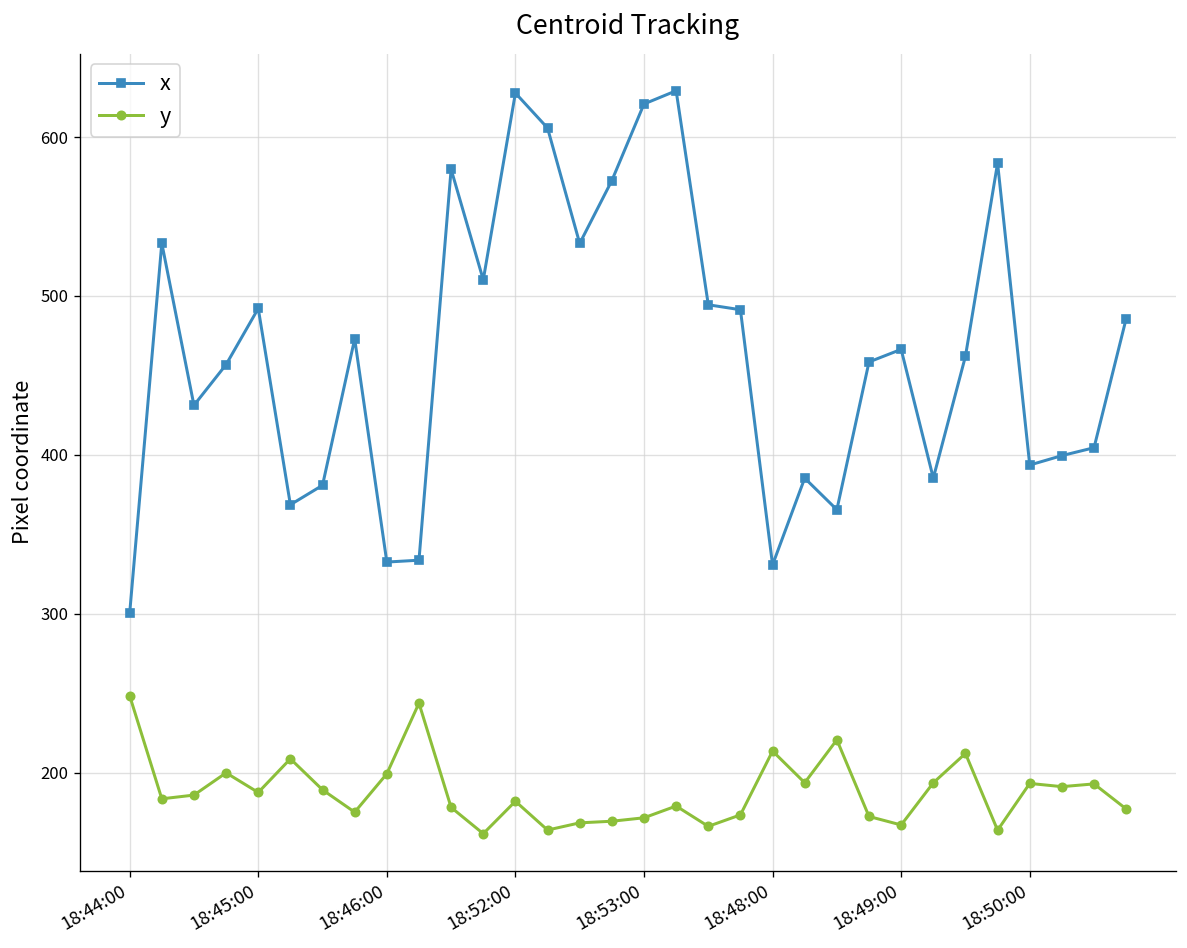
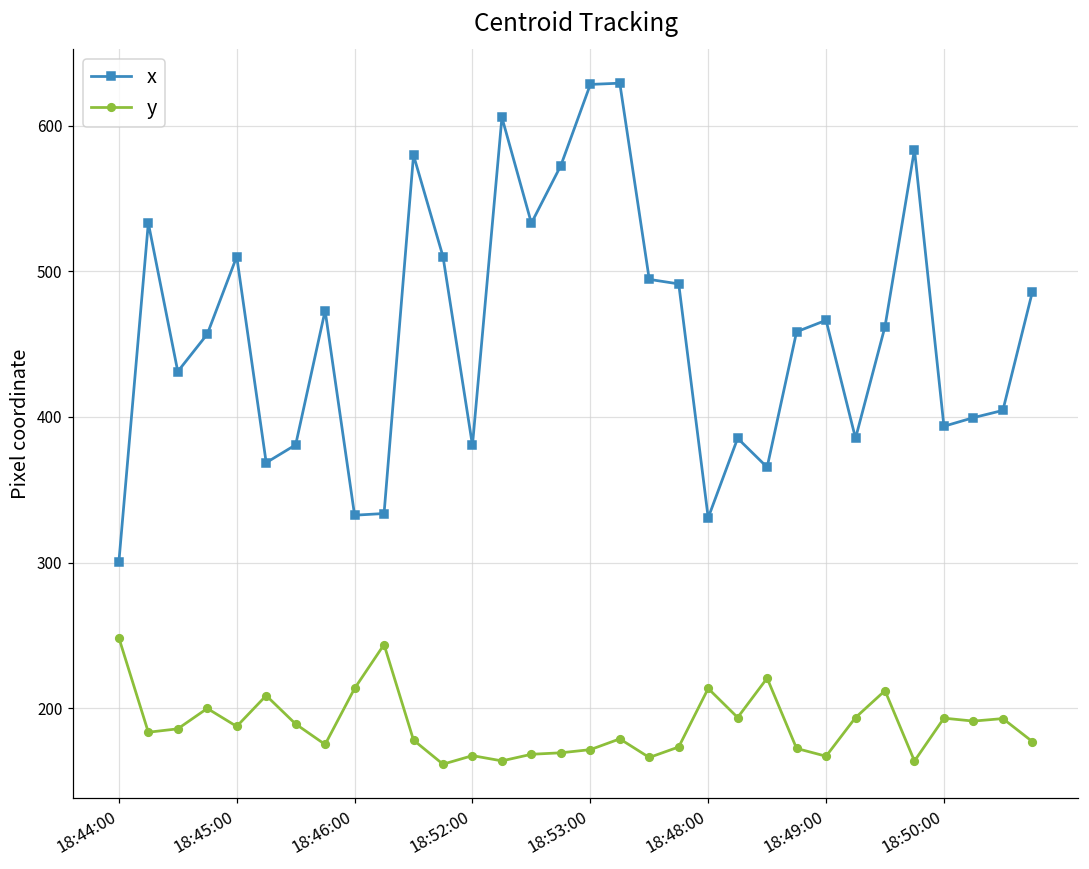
  {
    "x": {
      "18:44:00": 300,
-     "18:45:00": 492,
+     "18:45:00": 510,
      "18:46:00": 333,
-     "18:52:00": 628,
-     "18:53:00": 621,
+     "18:52:00": 380,
+     "18:53:00": 628,
      "18:48:00": 331,
      "18:49:00": 466,
      "18:50:00": 394
    },
    "y": {
      "18:44:00": 248,
      "18:45:00": 187,
-     "18:46:00": 199,
-     "18:52:00": 182,
+     "18:46:00": 214,
+     "18:52:00": 167,
      "18:53:00": 172,
      "18:48:00": 214,
      "18:49:00": 167,
      "18:50:00": 193
    }
  }
